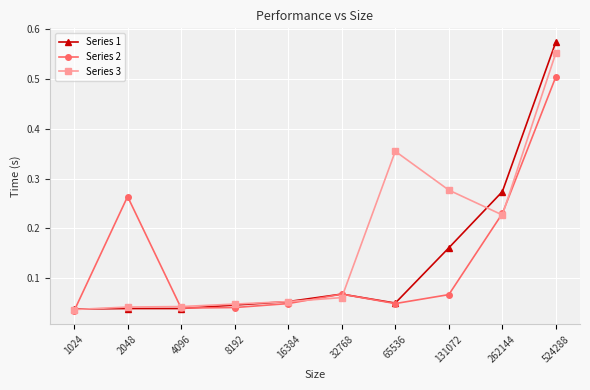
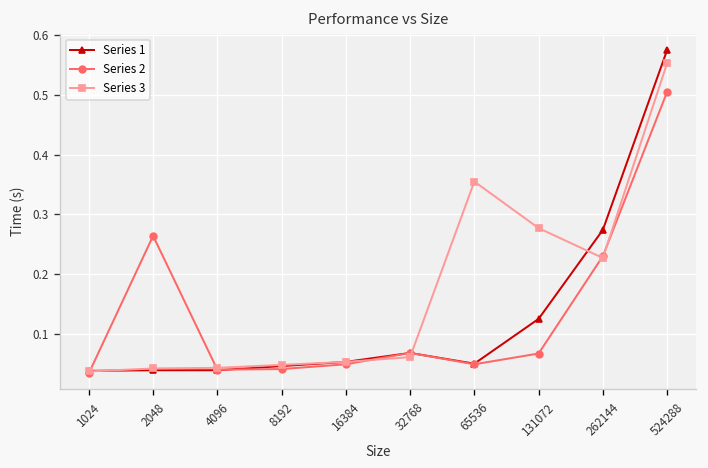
  {
    "Series 1": {
-     "131072": 0.16,
+     "131072": 0.13,
      "262144": 0.27,
      "524288": 0.58
    },
    "Series 2": {
      "2048": 0.26,
      "131072": 0.07,
      "524288": 0.51
    },
    "Series 3": {
      "32768": 0.06,
      "65536": 0.36,
      "131072": 0.28,
      "524288": 0.55
    }
  }
